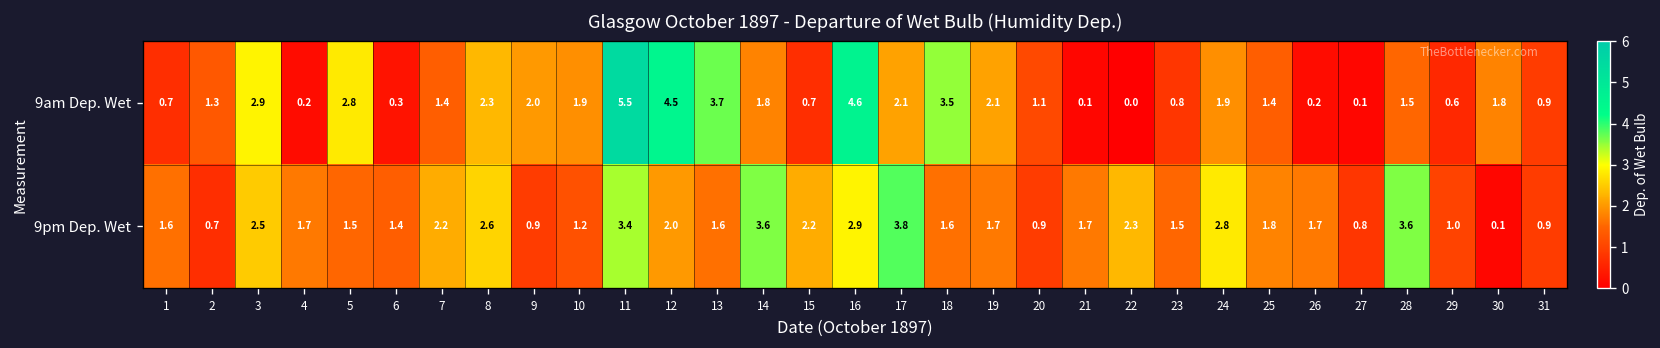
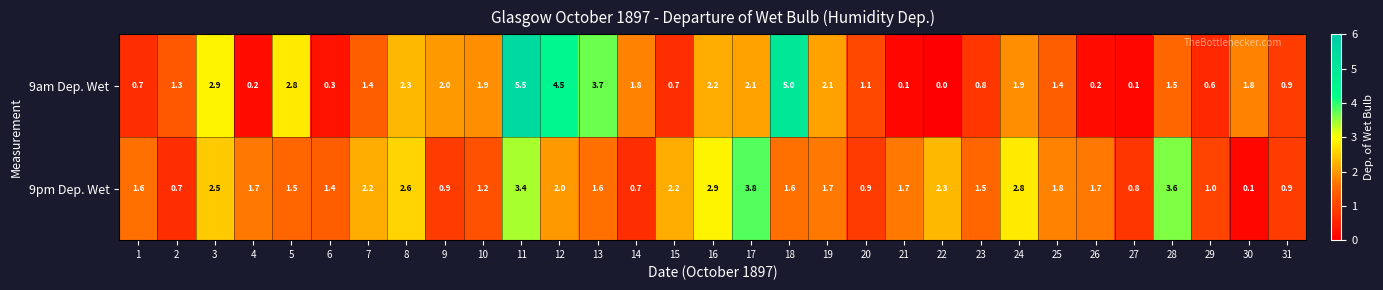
  {
    "9am Dep. Wet": {
      "1": 0.7,
      "2": 1.3,
      "3": 2.9,
      "4": 0.2,
      "5": 2.8,
      "6": 0.3,
      "7": 1.4,
      "8": 2.3,
      "9": 2.0,
      "10": 1.9,
      "11": 5.5,
      "12": 4.5,
      "13": 3.7,
      "14": 1.8,
      "15": 0.7,
-     "16": 4.6,
+     "16": 2.2,
      "17": 2.1,
-     "18": 3.5,
+     "18": 5.0,
      "19": 2.1,
      "20": 1.1,
      "21": 0.1,
      "22": 0.0,
      "23": 0.8,
      "24": 1.9,
      "25": 1.4,
      "26": 0.2,
      "27": 0.1,
      "28": 1.5,
      "29": 0.6,
      "31": 0.9
    },
    "9pm Dep. Wet": {
      "1": 1.6,
      "2": 0.7,
      "3": 2.5,
      "4": 1.7,
      "5": 1.5,
      "6": 1.4,
      "7": 2.2,
      "8": 2.6,
      "9": 0.9,
      "10": 1.2,
      "11": 3.4,
      "12": 2.0,
      "13": 1.6,
-     "14": 3.6,
+     "14": 0.7,
      "15": 2.2,
      "16": 2.9,
      "17": 3.8,
      "18": 1.6,
      "19": 1.7,
      "20": 0.9,
      "21": 1.7,
      "22": 2.3,
      "23": 1.5,
      "24": 2.8,
      "25": 1.8,
      "26": 1.7,
      "27": 0.8,
      "28": 3.6,
      "29": 1.0,
      "30": 0.1,
      "31": 0.9
    }
  }
